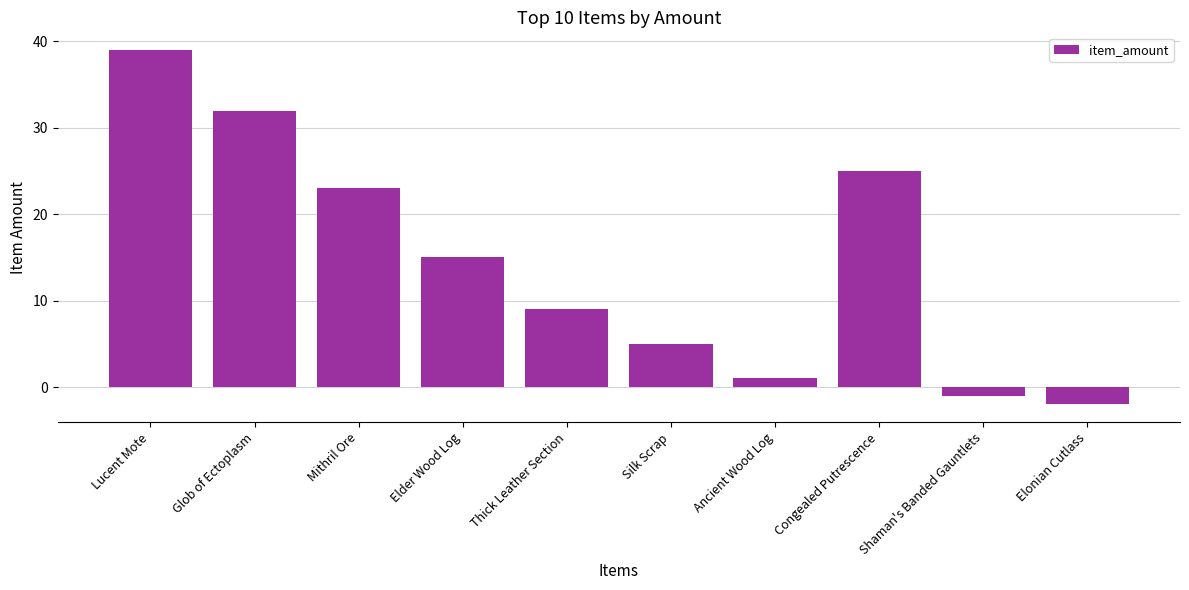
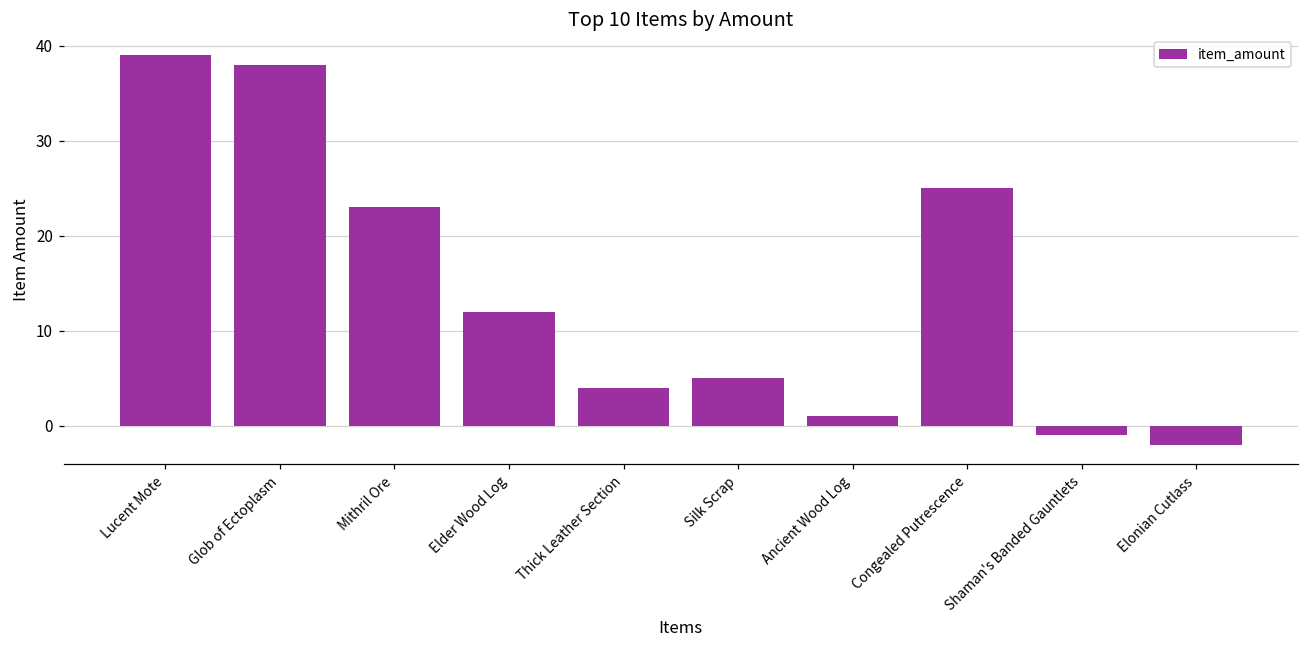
  {
    "Lucent Mote": 39,
-   "Glob of Ectoplasm": 32,
+   "Glob of Ectoplasm": 38,
    "Mithril Ore": 23,
-   "Elder Wood Log": 15,
-   "Thick Leather Section": 9,
+   "Elder Wood Log": 12,
+   "Thick Leather Section": 4,
    "Silk Scrap": 5,
    "Ancient Wood Log": 1,
    "Congealed Putrescence": 25,
    "Shaman's Banded Gauntlets": -1,
    "Elonian Cutlass": -2
  }
